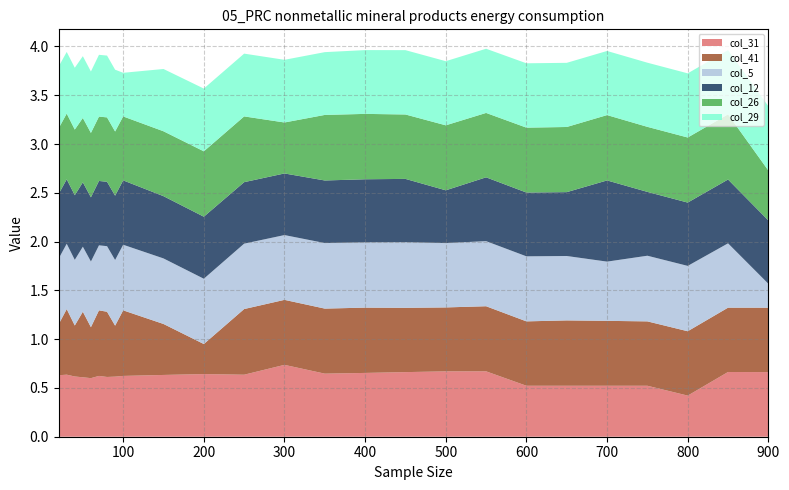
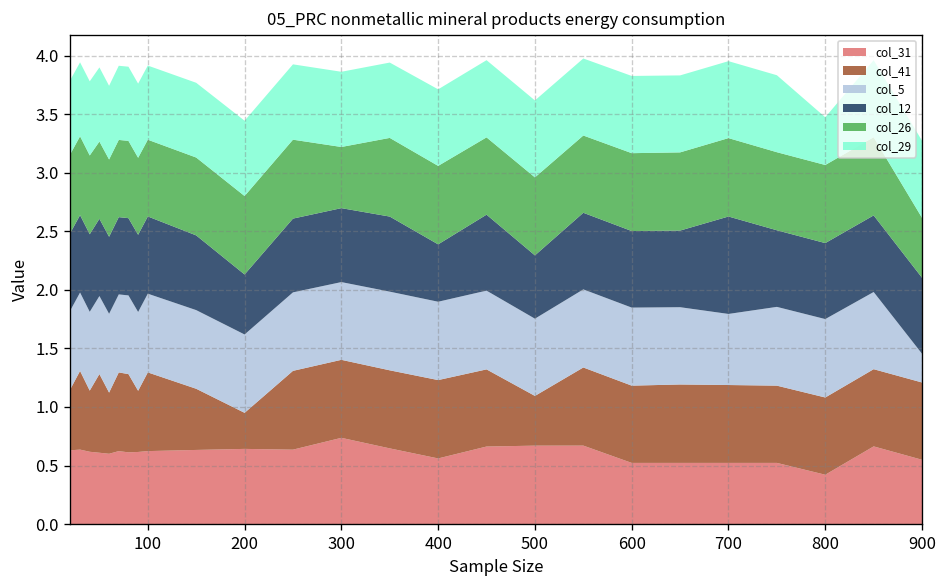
  {
    "col_31": {
      "100": 0.6,
      "200": 0.6,
      "300": 0.7,
-     "400": 0.7,
+     "400": 0.6,
      "500": 0.7,
      "600": 0.5,
      "700": 0.5,
      "800": 0.4,
-     "900": 0.7
+     "900": 0.5
    },
    "col_41": {
      "100": 0.7,
      "200": 0.3,
      "300": 0.7,
      "400": 0.7,
-     "500": 0.7,
+     "500": 0.4,
      "600": 0.7,
      "700": 0.7,
      "800": 0.7,
      "900": 0.7
    },
    "col_5": {
      "100": 0.7,
      "200": 0.7,
      "300": 0.7,
      "400": 0.7,
      "500": 0.7,
      "600": 0.7,
      "700": 0.6,
      "800": 0.7,
      "900": 0.2
    },
    "col_12": {
      "100": 0.7,
-     "200": 0.6,
+     "200": 0.5,
      "300": 0.6,
-     "400": 0.6,
+     "400": 0.5,
      "500": 0.5,
      "600": 0.7,
      "700": 0.8,
      "800": 0.6,
      "900": 0.6
    },
    "col_26": {
      "100": 0.7,
      "200": 0.7,
      "300": 0.5,
      "400": 0.7,
      "500": 0.7,
      "600": 0.7,
      "700": 0.7,
      "800": 0.7,
      "900": 0.5
    },
    "col_29": {
-     "100": 0.4,
+     "100": 0.6,
      "200": 0.6,
      "300": 0.6,
      "400": 0.7,
      "500": 0.7,
      "600": 0.7,
      "700": 0.7,
-     "800": 0.7,
+     "800": 0.4,
      "900": 0.7
    }
  }
